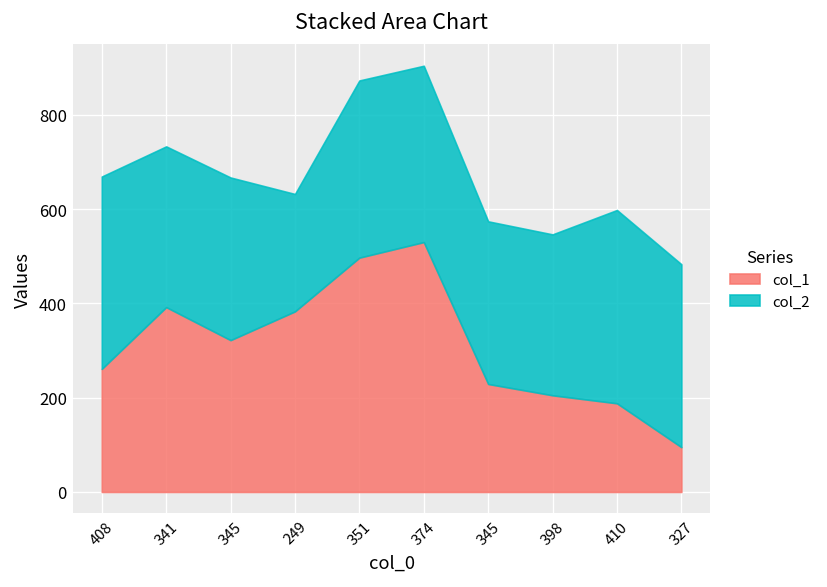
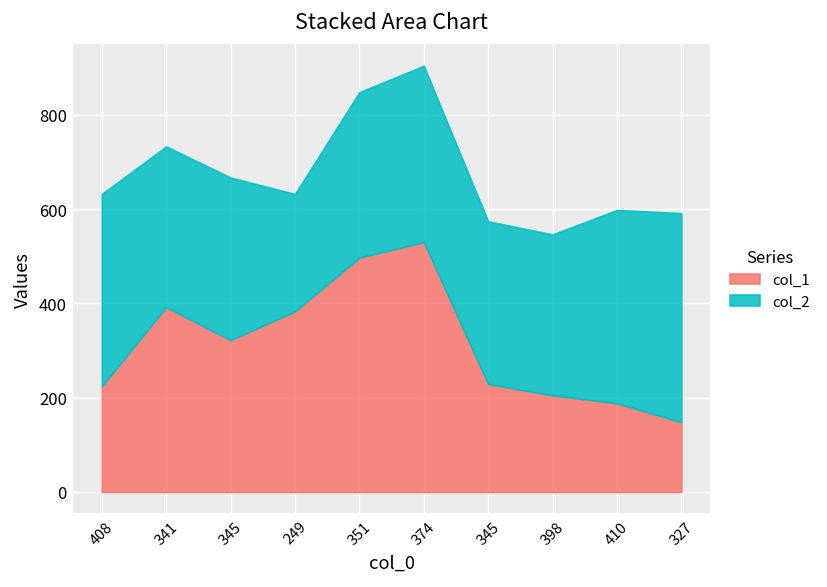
  {
    "col_1": {
-     "408": 260,
+     "408": 220,
      "341": 390,
      "249": 380,
      "351": 500,
      "374": 530,
      "398": 210,
      "410": 190,
-     "327": 100
+     "327": 150
    },
    "col_2": {
      "408": 410,
      "341": 340,
      "249": 250,
-     "351": 380,
+     "351": 350,
      "374": 370,
      "398": 340,
      "410": 410,
-     "327": 390
+     "327": 440
    }
  }
